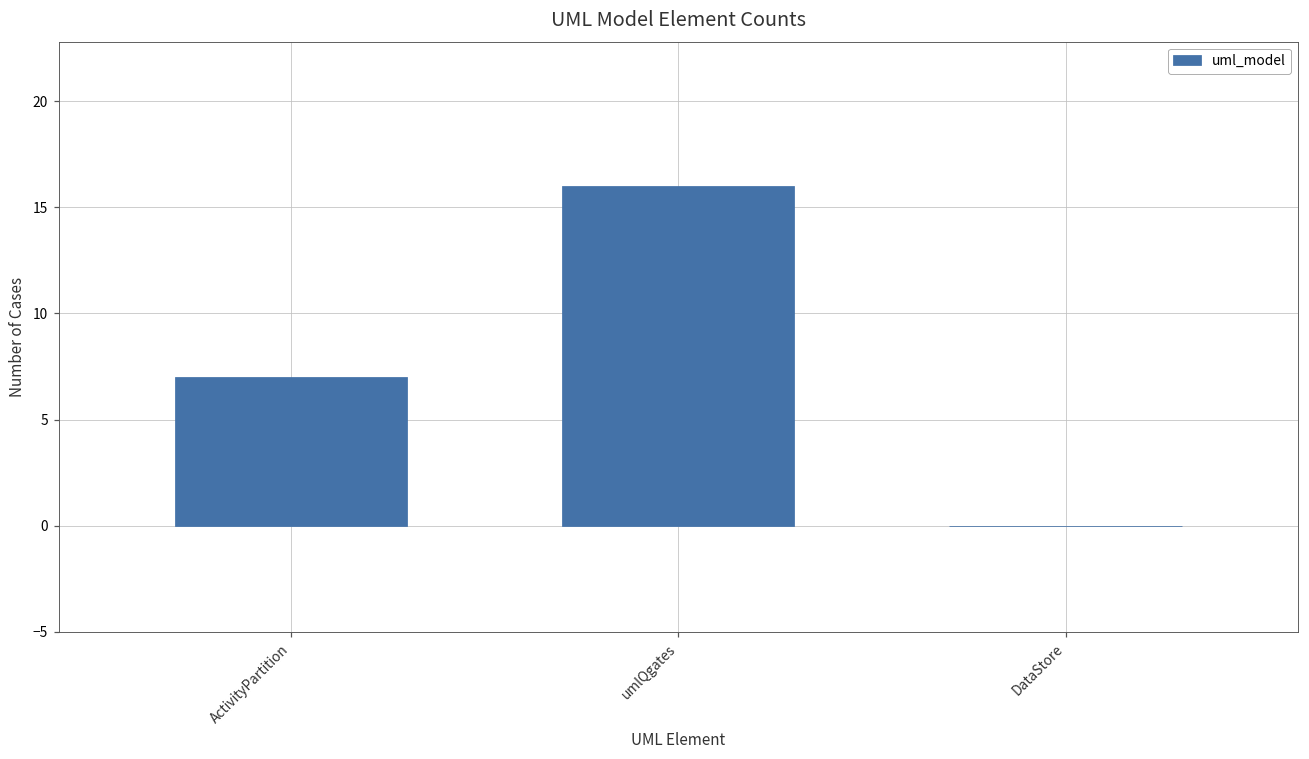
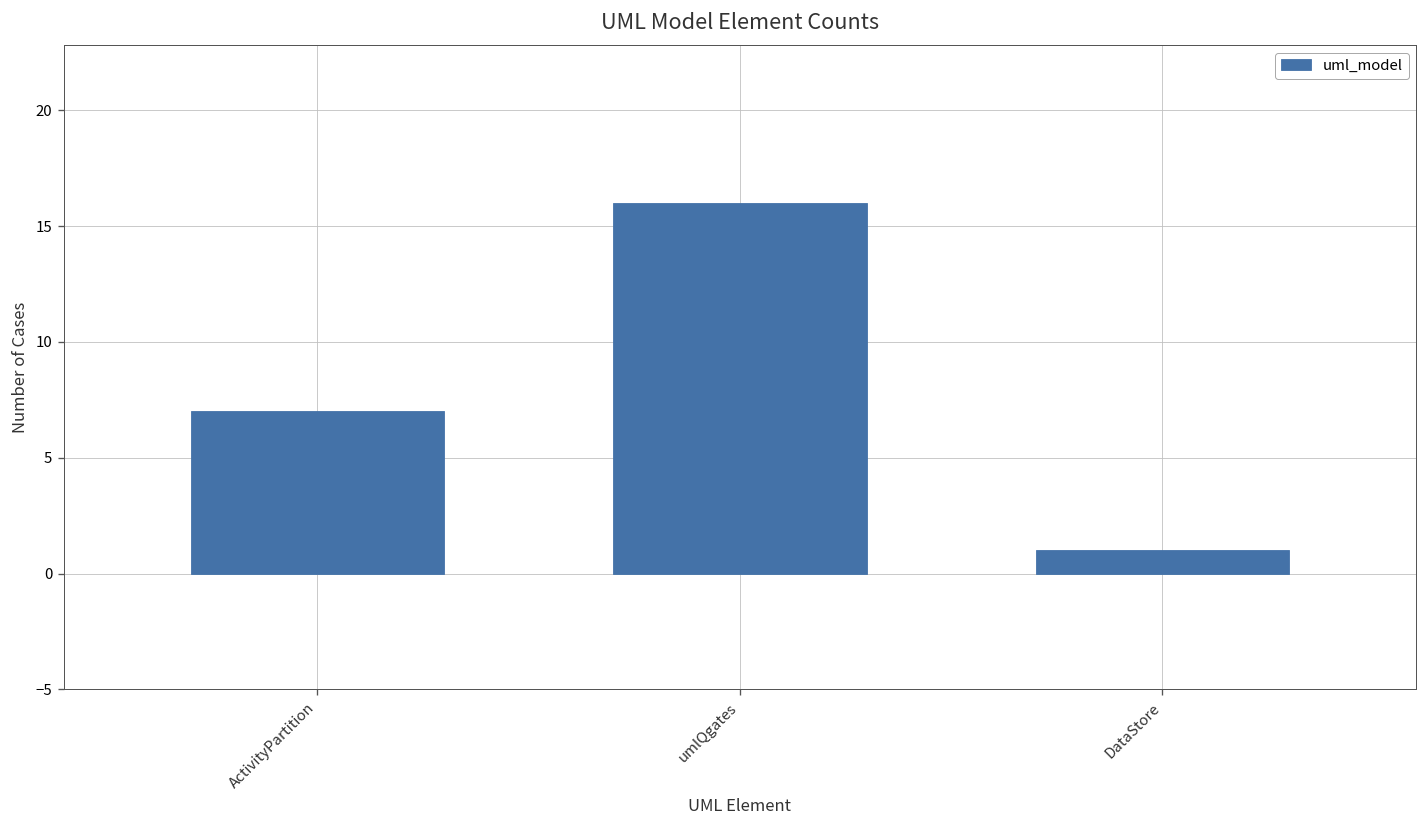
  {
    "ActivityPartition": 7,
    "umlQgates": 16,
-   "DataStore": 0
+   "DataStore": 1
  }
